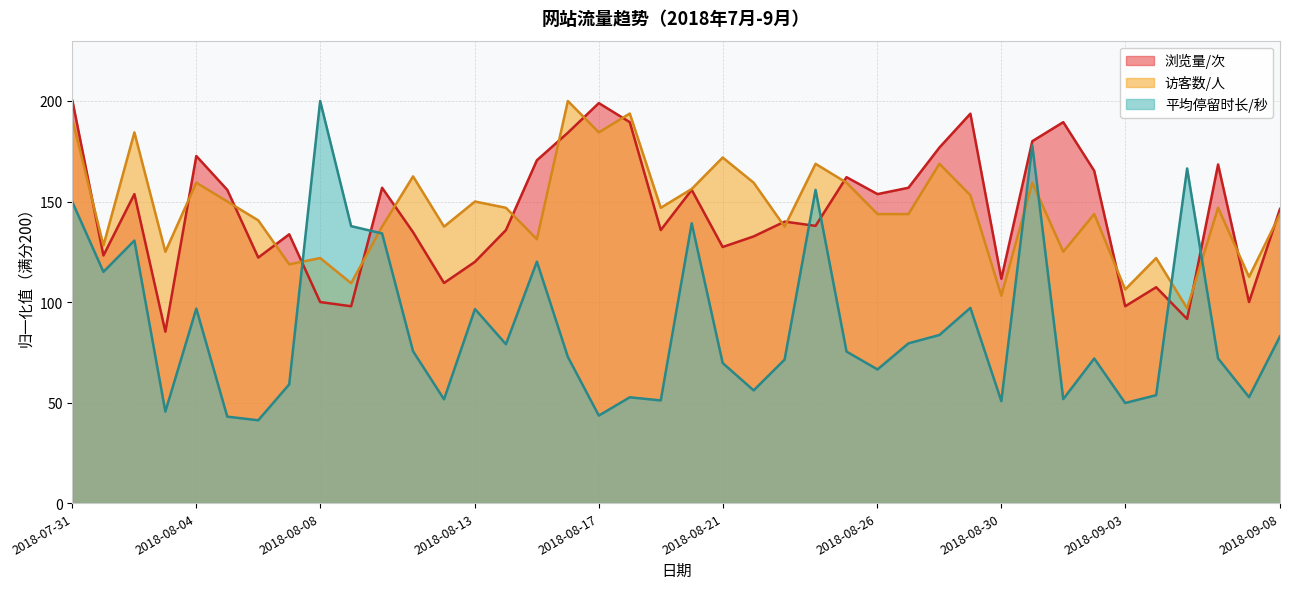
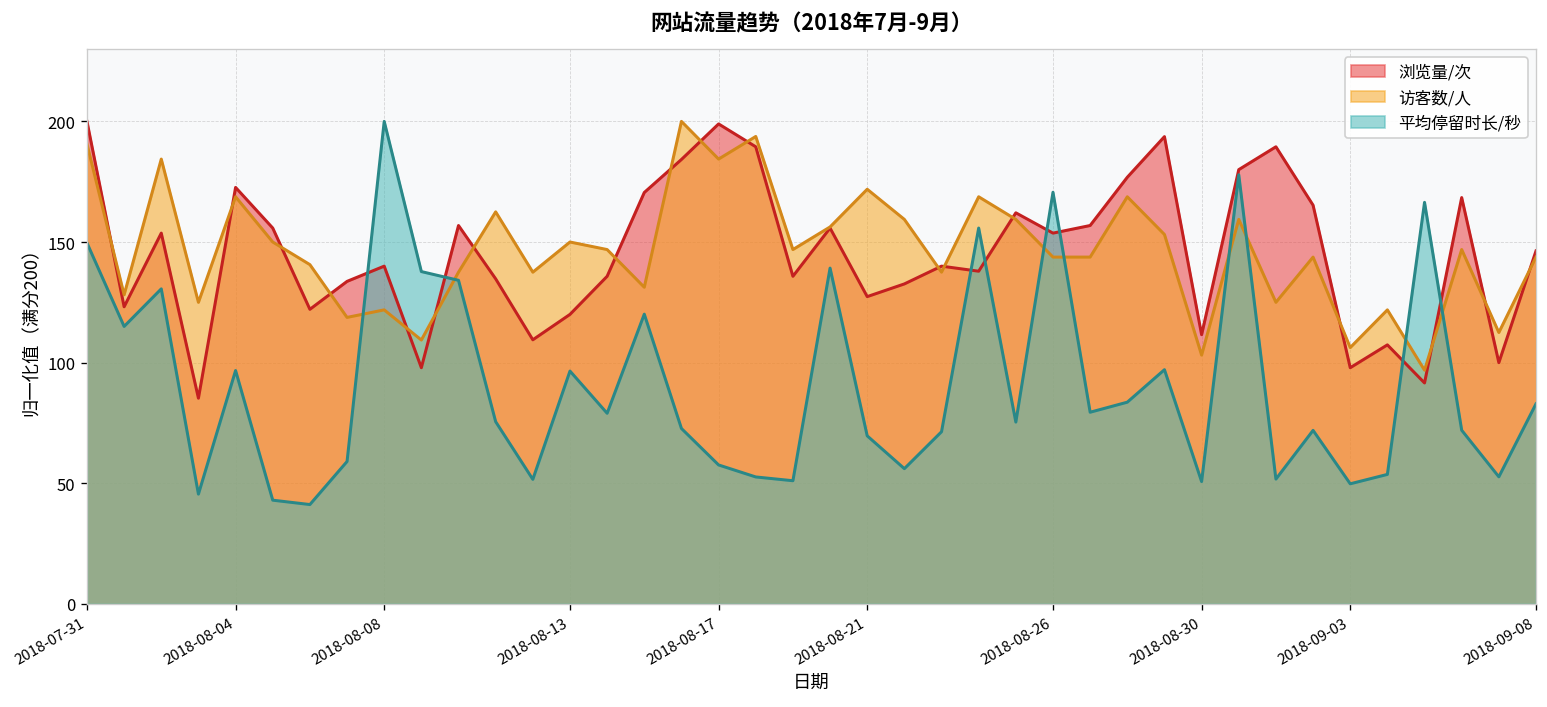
  {
    "浏览量/次": {
      "2018-07-31": 200,
      "2018-08-04": 173,
-     "2018-08-08": 100,
+     "2018-08-08": 140,
      "2018-08-13": 120,
      "2018-08-17": 199,
      "2018-08-21": 127,
      "2018-08-26": 154,
      "2018-08-30": 112,
      "2018-09-03": 98,
      "2018-09-08": 146
    },
    "访客数/人": {
      "2018-07-31": 191,
-     "2018-08-04": 159,
+     "2018-08-04": 169,
      "2018-08-08": 122,
      "2018-08-13": 150,
      "2018-08-17": 184,
      "2018-08-21": 172,
      "2018-08-26": 144,
      "2018-08-30": 103,
      "2018-09-03": 106,
      "2018-09-08": 144
    },
    "平均停留时长/秒": {
      "2018-07-31": 150,
      "2018-08-04": 97,
      "2018-08-08": 200,
      "2018-08-13": 97,
-     "2018-08-17": 44,
+     "2018-08-17": 58,
      "2018-08-21": 70,
-     "2018-08-26": 66,
+     "2018-08-26": 171,
      "2018-08-30": 51,
      "2018-09-03": 50,
      "2018-09-08": 83
    }
  }
